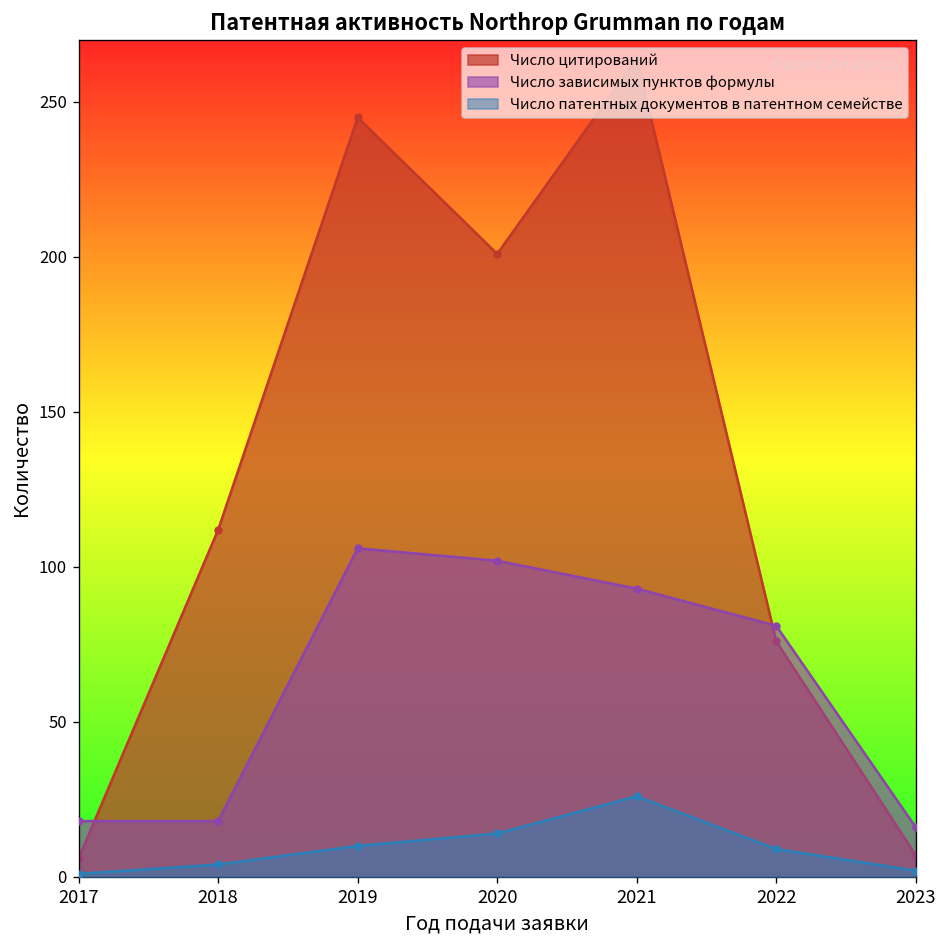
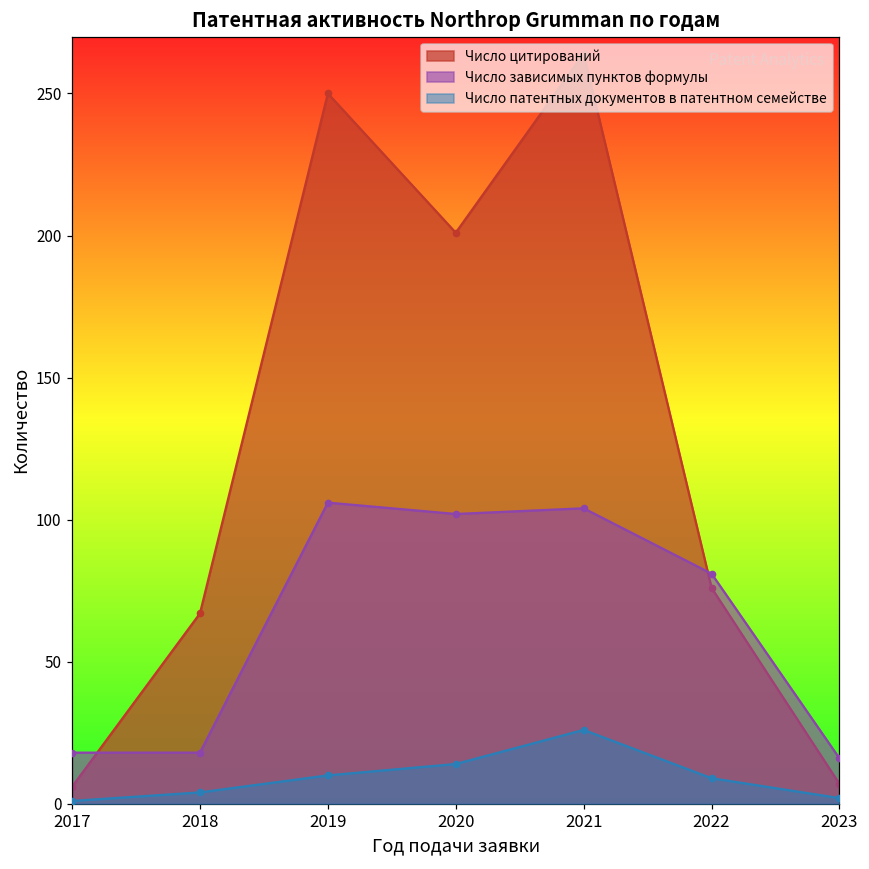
  {
    "Число цитирований": {
      "2017": 6,
-     "2018": 112,
-     "2019": 245,
+     "2018": 67,
+     "2019": 250,
      "2020": 201,
      "2022": 76,
      "2023": 7
    },
    "Число зависимых пунктов формулы": {
      "2017": 18,
      "2018": 18,
      "2019": 106,
      "2020": 102,
-     "2021": 93,
+     "2021": 104,
      "2022": 81,
      "2023": 16
    },
    "Число патентных документов в патентном семействе": {
      "2017": 1,
      "2018": 4,
      "2019": 10,
      "2020": 14,
      "2021": 26,
      "2022": 9,
      "2023": 2
    }
  }
